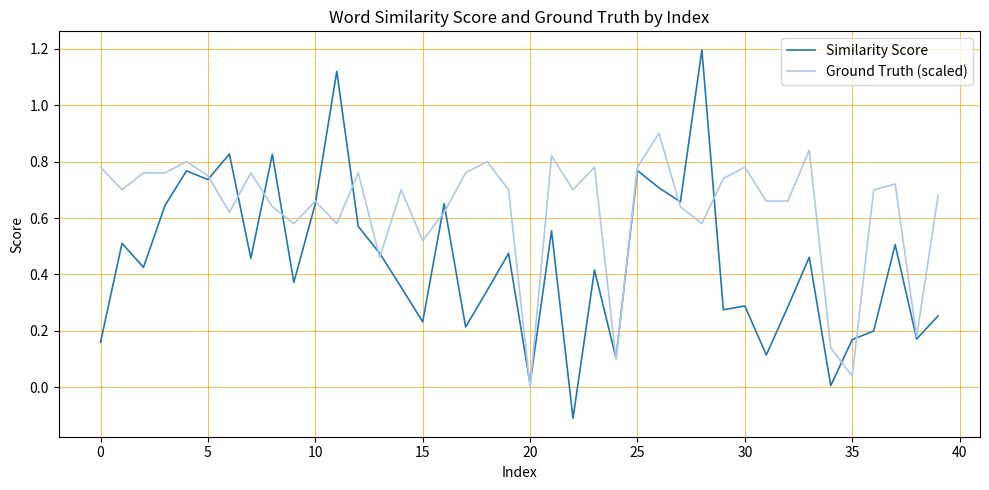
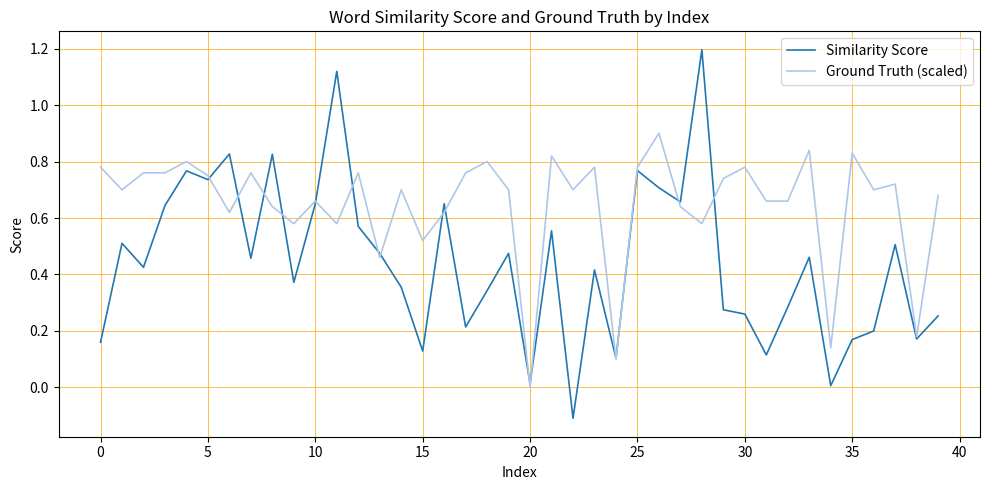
  {
    "Similarity Score": {
      "0": 0.16,
      "5": 0.74,
      "10": 0.65,
-     "15": 0.23,
+     "15": 0.13,
      "20": 0.01,
      "25": 0.77,
-     "30": 0.29,
+     "30": 0.26,
      "35": 0.17
    },
    "Ground Truth (scaled)": {
      "0": 0.78,
      "5": 0.75,
      "10": 0.66,
      "15": 0.52,
      "20": 0.00,
      "25": 0.78,
      "30": 0.78,
-     "35": 0.04
+     "35": 0.83
    }
  }
